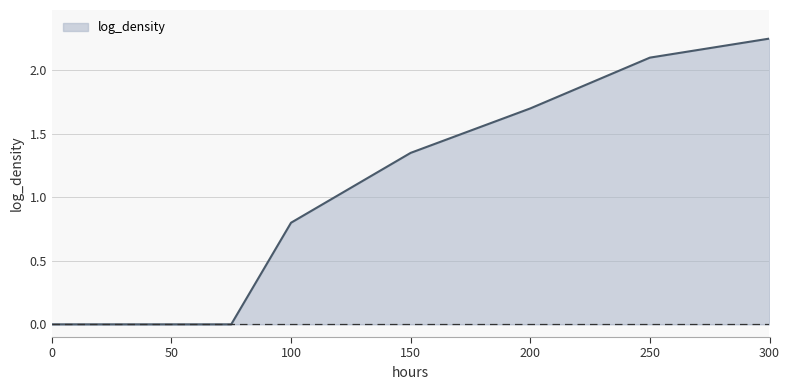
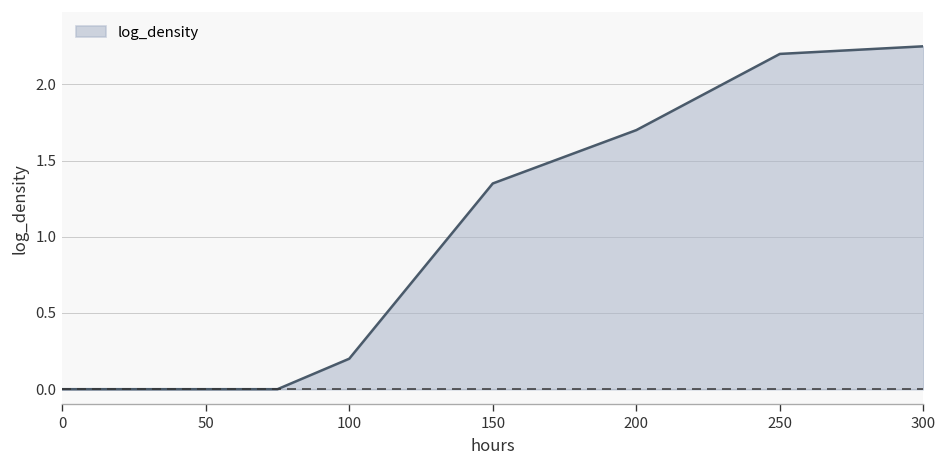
  {
    "0": 0.0,
    "50": 0.0,
-   "100": 0.8,
+   "100": 0.2,
    "150": 1.35,
    "200": 1.7,
-   "250": 2.1,
+   "250": 2.2,
    "300": 2.25
  }
